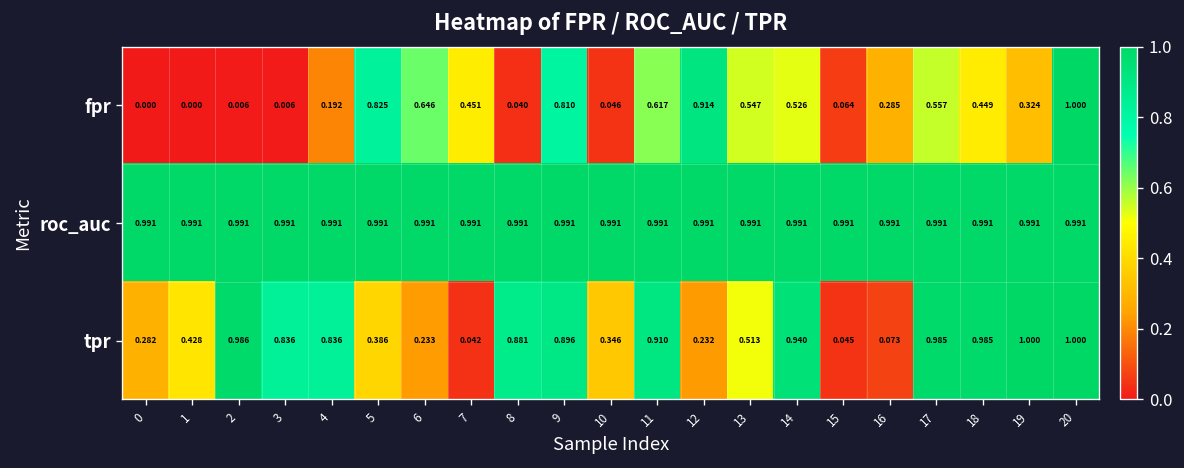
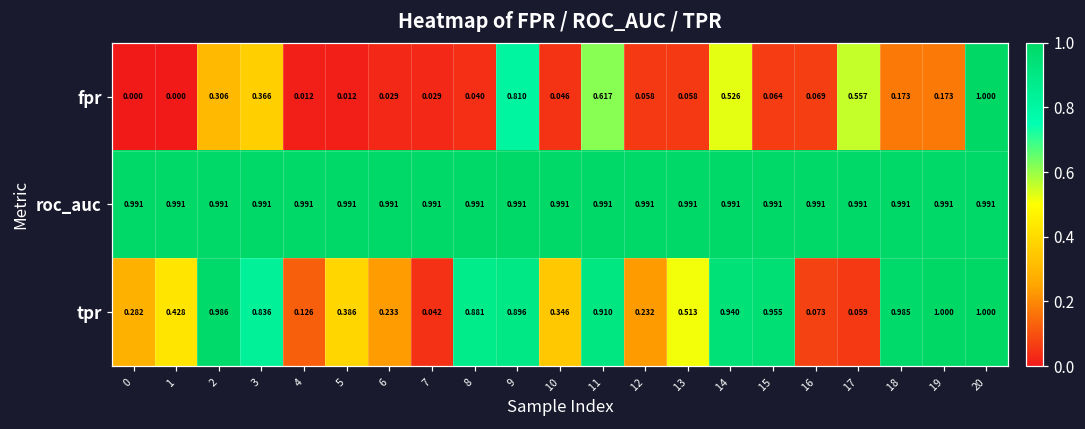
  {
    "fpr": {
      "0": 0.000,
      "1": 0.000,
-     "2": 0.006,
-     "3": 0.006,
-     "4": 0.192,
-     "5": 0.825,
-     "6": 0.646,
-     "7": 0.451,
+     "2": 0.306,
+     "3": 0.366,
+     "4": 0.012,
+     "5": 0.012,
+     "6": 0.029,
+     "7": 0.029,
      "8": 0.040,
      "9": 0.810,
      "10": 0.046,
      "11": 0.617,
-     "12": 0.914,
-     "13": 0.547,
+     "12": 0.058,
+     "13": 0.058,
      "14": 0.526,
      "15": 0.064,
-     "16": 0.285,
+     "16": 0.069,
      "17": 0.557,
-     "18": 0.449,
-     "19": 0.324,
+     "18": 0.173,
+     "19": 0.173,
      "20": 1.000
    },
    "roc_auc": {
      "0": 0.991,
      "1": 0.991,
      "2": 0.991,
      "3": 0.991,
      "4": 0.991,
      "5": 0.991,
      "6": 0.991,
      "7": 0.991,
      "8": 0.991,
      "9": 0.991,
      "10": 0.991,
      "11": 0.991,
      "12": 0.991,
      "13": 0.991,
      "14": 0.991,
      "15": 0.991,
      "16": 0.991,
      "17": 0.991,
      "18": 0.991,
      "19": 0.991,
      "20": 0.991
    },
    "tpr": {
      "0": 0.282,
      "1": 0.428,
      "2": 0.986,
      "3": 0.836,
-     "4": 0.836,
+     "4": 0.126,
      "5": 0.386,
      "6": 0.233,
      "7": 0.042,
      "8": 0.881,
      "9": 0.896,
      "10": 0.346,
      "11": 0.910,
      "12": 0.232,
      "13": 0.513,
      "14": 0.940,
-     "15": 0.045,
+     "15": 0.955,
      "16": 0.073,
-     "17": 0.985,
+     "17": 0.059,
      "18": 0.985,
      "19": 1.000,
      "20": 1.000
    }
  }
